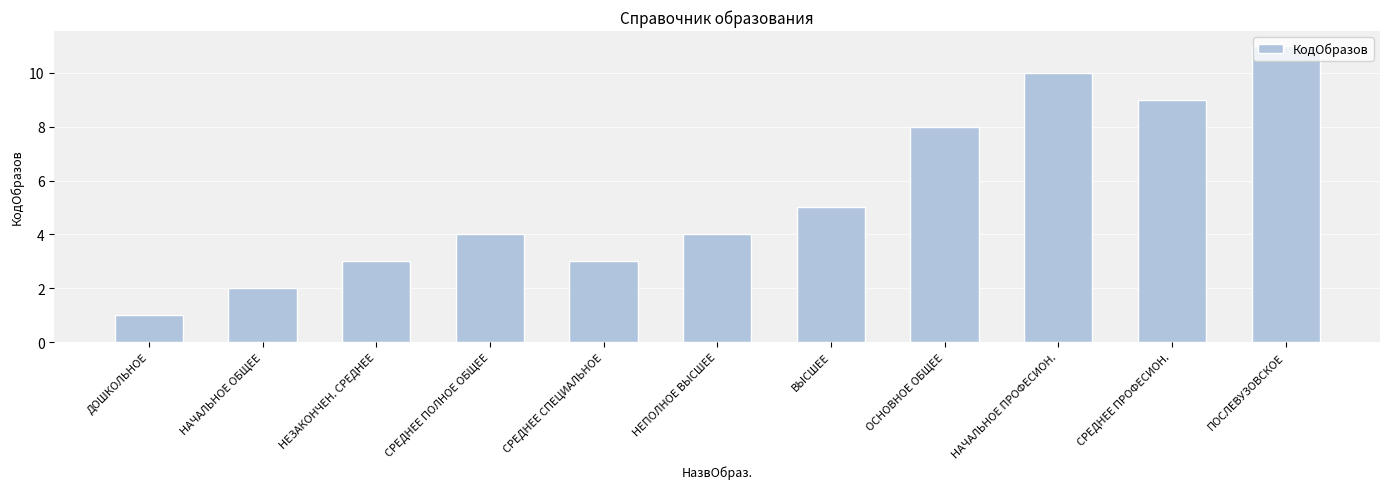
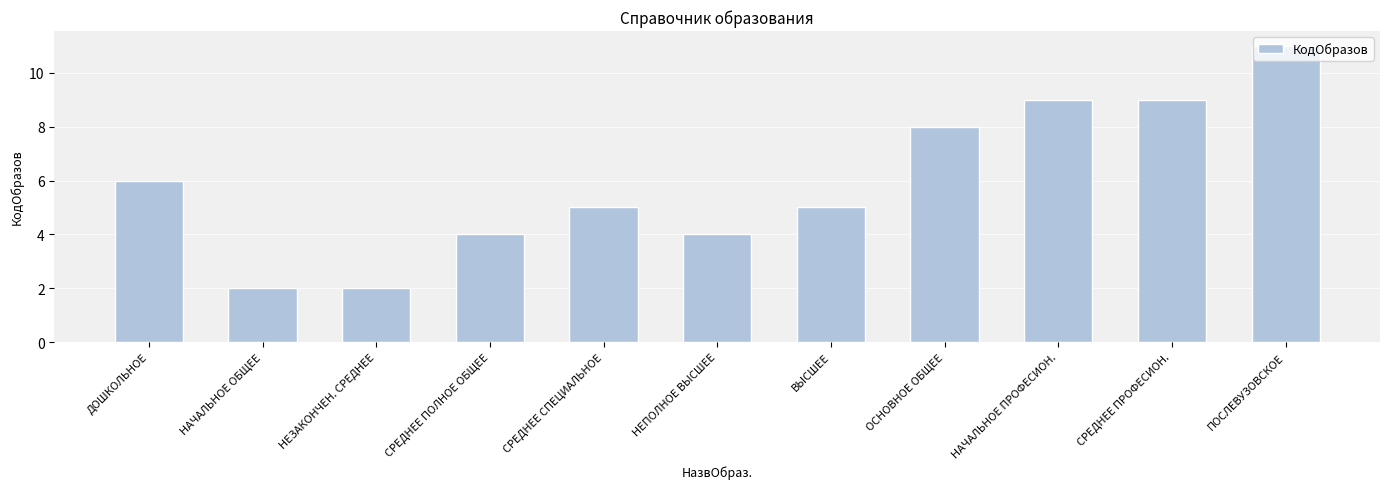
  {
-   "ДОШКОЛЬНОЕ": 1,
+   "ДОШКОЛЬНОЕ": 6,
    "НАЧАЛЬНОЕ ОБЩЕЕ": 2,
-   "НЕЗАКОНЧЕН. СРЕДНЕЕ": 3,
+   "НЕЗАКОНЧЕН. СРЕДНЕЕ": 2,
    "СРЕДНЕЕ ПОЛНОЕ ОБЩЕЕ": 4,
-   "СРЕДНЕЕ СПЕЦИАЛЬНОЕ": 3,
+   "СРЕДНЕЕ СПЕЦИАЛЬНОЕ": 5,
    "НЕПОЛНОЕ ВЫСШЕЕ": 4,
    "ВЫСШЕЕ": 5,
    "ОСНОВНОЕ ОБЩЕЕ": 8,
-   "НАЧАЛЬНОЕ ПРОФЕСИОН.": 10,
+   "НАЧАЛЬНОЕ ПРОФЕСИОН.": 9,
    "СРЕДНЕЕ ПРОФЕСИОН.": 9
  }
